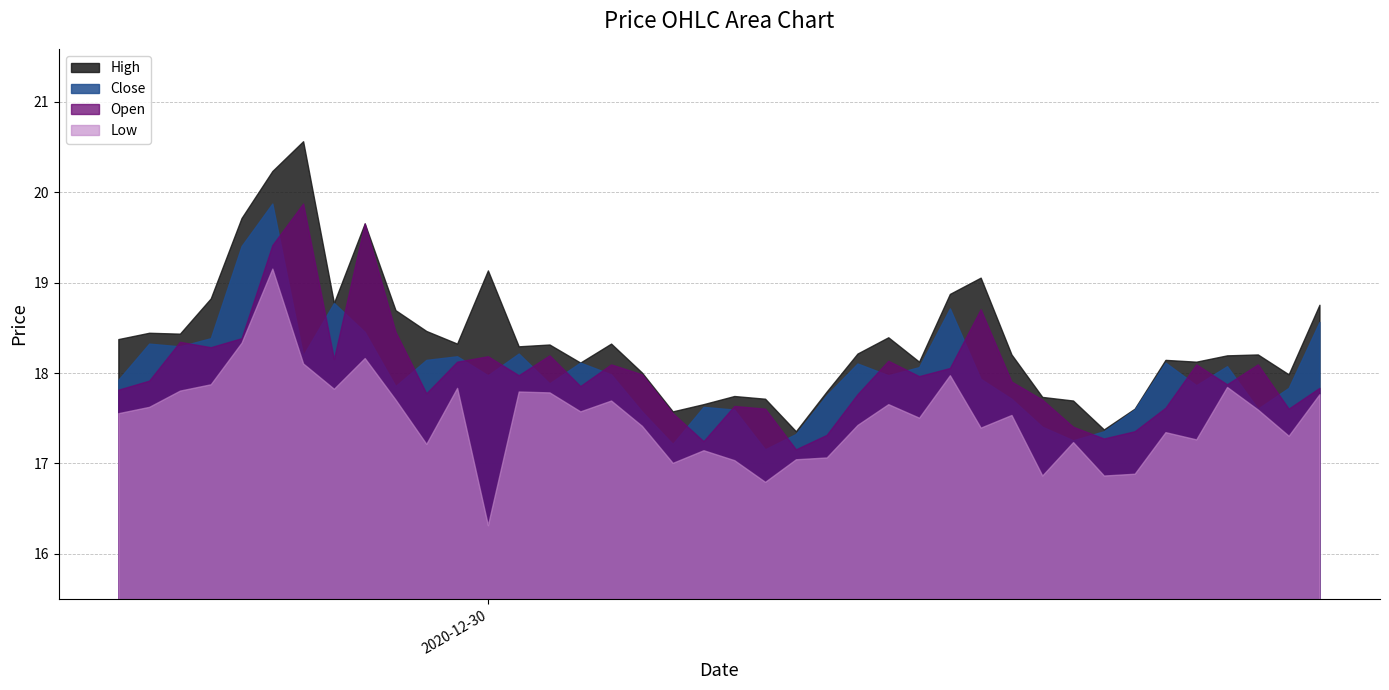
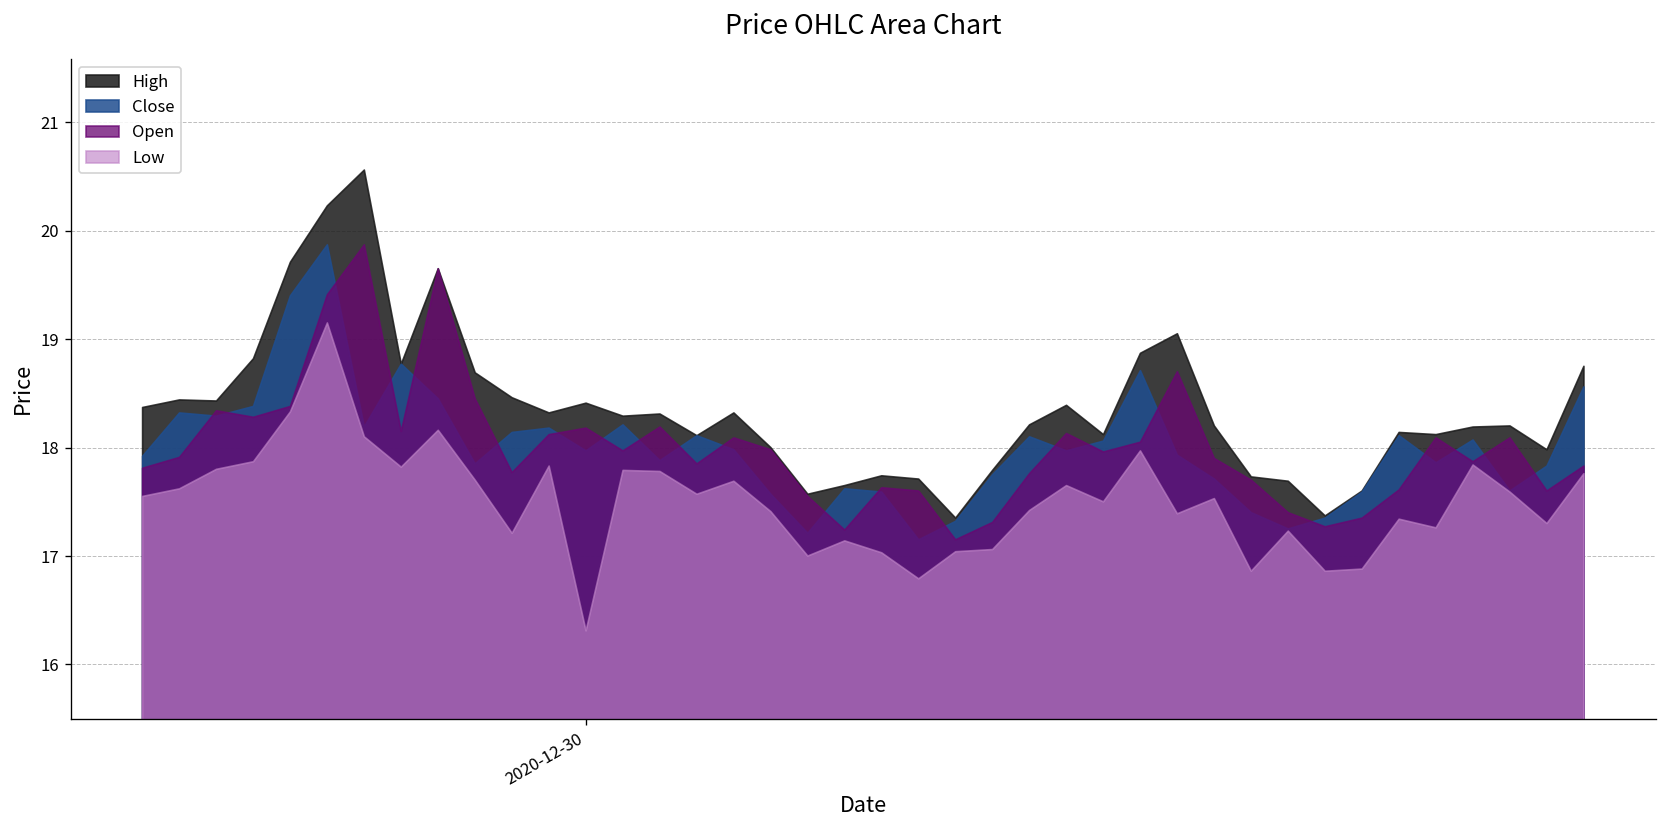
  {
    "High": {
-     "2020-12-30": 19.1
+     "2020-12-30": 18.4
    },
    "Close": {
      "2020-12-30": 18.0
    },
    "Open": {
      "2020-12-30": 18.2
    },
    "Low": {
      "2020-12-30": 16.3
    }
  }
